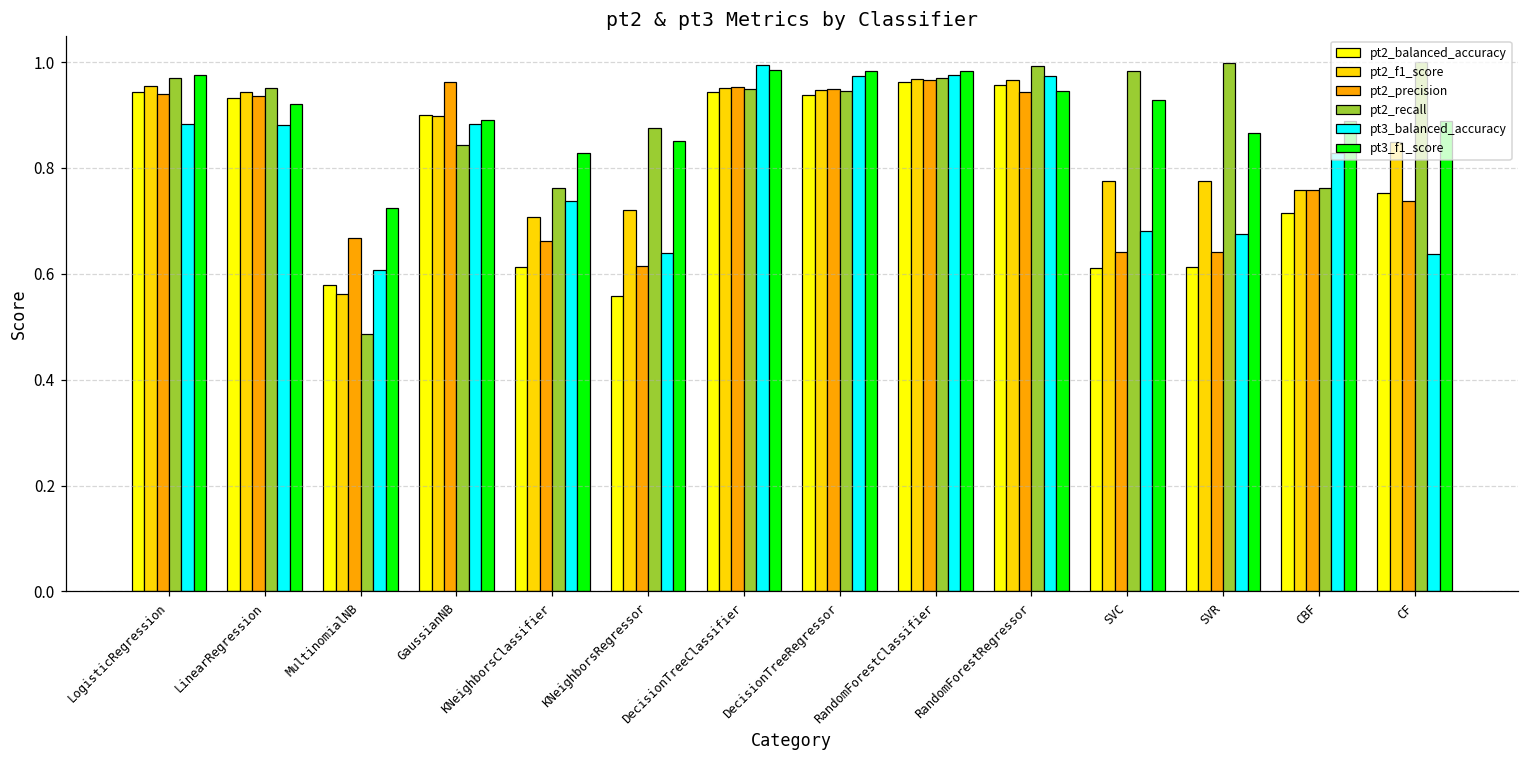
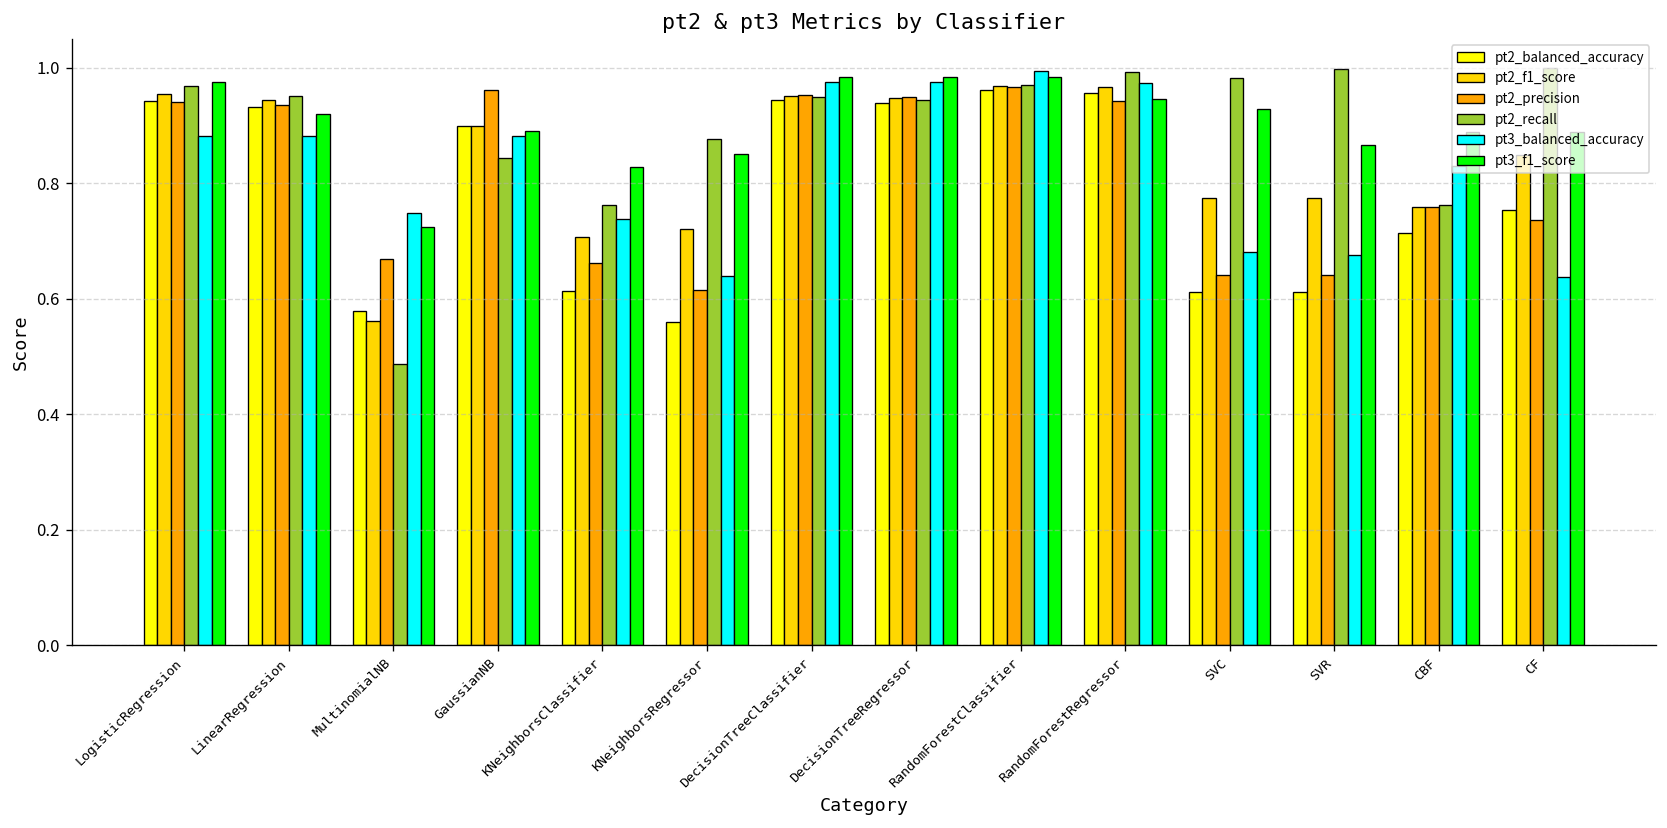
  {
    "pt2_recall": {
      "LogisticRegression": 0.97,
      "LinearRegression": 0.95,
      "MultinomialNB": 0.49,
      "GaussianNB": 0.84,
      "KNeighborsClassifier": 0.76,
      "KNeighborsRegressor": 0.88,
      "DecisionTreeClassifier": 0.95,
      "DecisionTreeRegressor": 0.94,
      "RandomForestClassifier": 0.97,
      "RandomForestRegressor": 0.99,
      "SVC": 0.98,
      "SVR": 1.00,
      "CBF": 0.76
    },
    "pt3_balanced_accuracy": {
      "LogisticRegression": 0.88,
      "LinearRegression": 0.88,
-     "MultinomialNB": 0.61,
+     "MultinomialNB": 0.75,
      "GaussianNB": 0.88,
      "KNeighborsClassifier": 0.74,
      "KNeighborsRegressor": 0.64,
-     "DecisionTreeClassifier": 0.99,
+     "DecisionTreeClassifier": 0.98,
      "DecisionTreeRegressor": 0.97,
-     "RandomForestClassifier": 0.98,
+     "RandomForestClassifier": 0.99,
      "RandomForestRegressor": 0.97,
      "SVC": 0.68,
      "SVR": 0.68,
      "CBF": 0.83,
      "CF": 0.64
    },
    "pt3_f1_score": {
      "LogisticRegression": 0.98,
      "LinearRegression": 0.92,
      "MultinomialNB": 0.72,
      "GaussianNB": 0.89,
      "KNeighborsClassifier": 0.83,
      "KNeighborsRegressor": 0.85,
      "DecisionTreeClassifier": 0.98,
      "DecisionTreeRegressor": 0.98,
      "RandomForestClassifier": 0.98,
      "RandomForestRegressor": 0.95,
      "SVC": 0.93,
      "SVR": 0.87
    }
  }
